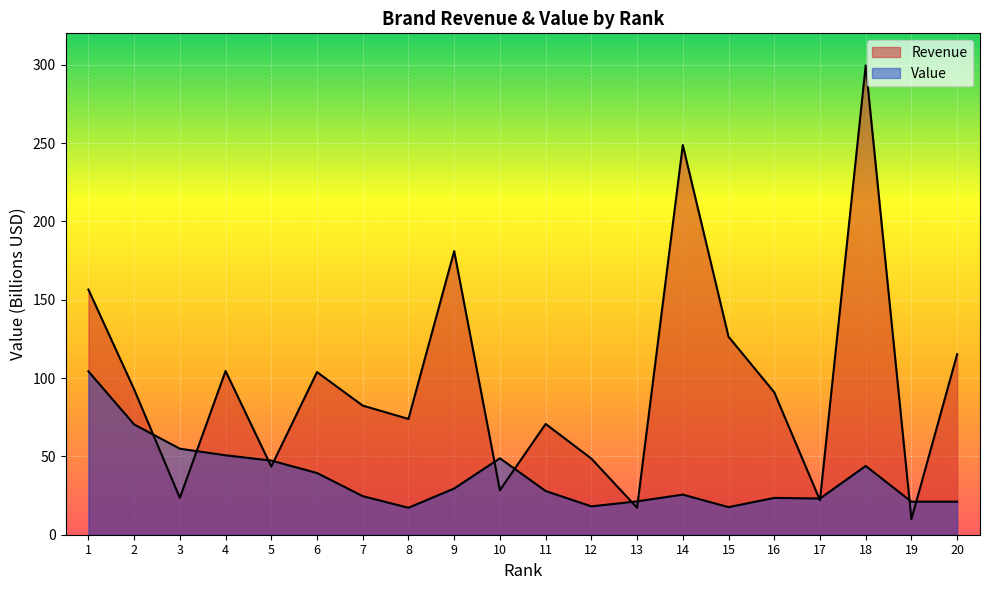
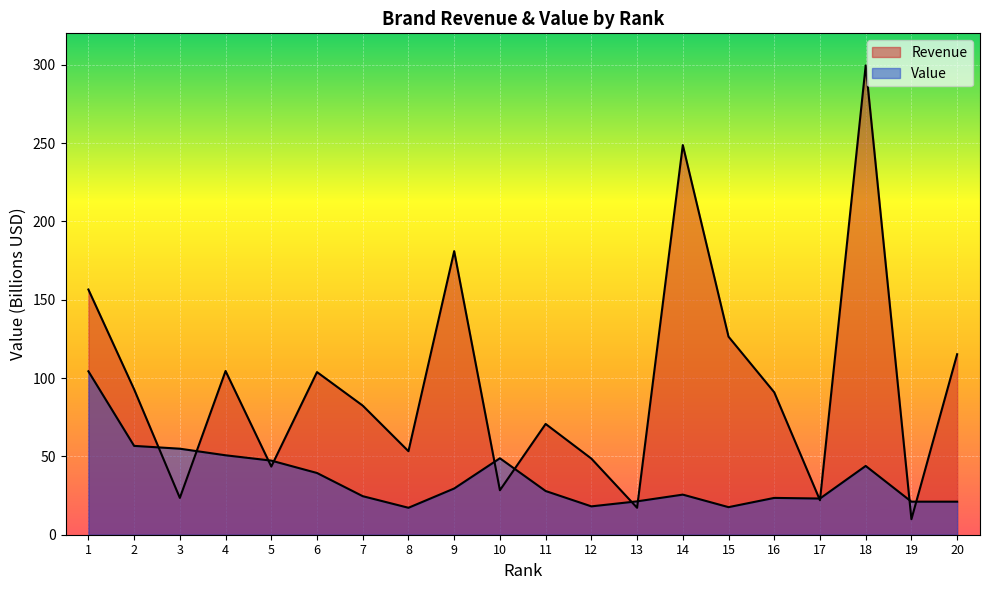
  {
    "Revenue": {
      "1": 157,
      "2": 93,
      "3": 24,
      "4": 105,
      "5": 44,
      "6": 104,
      "7": 82,
-     "8": 74,
+     "8": 53,
      "9": 181,
      "10": 28,
      "11": 71,
      "12": 49,
      "13": 17,
      "14": 249,
      "15": 126,
      "16": 91,
      "18": 300,
      "19": 10,
      "20": 115
    },
    "Value": {
      "1": 104,
-     "2": 70,
+     "2": 57,
      "3": 55,
      "4": 51,
      "5": 47,
      "6": 39,
      "7": 25,
      "8": 17,
      "9": 30,
      "10": 49,
      "11": 28,
      "12": 18,
      "13": 21,
      "14": 26,
      "15": 18,
      "16": 24,
      "18": 44,
      "19": 21,
      "20": 21
    }
  }
